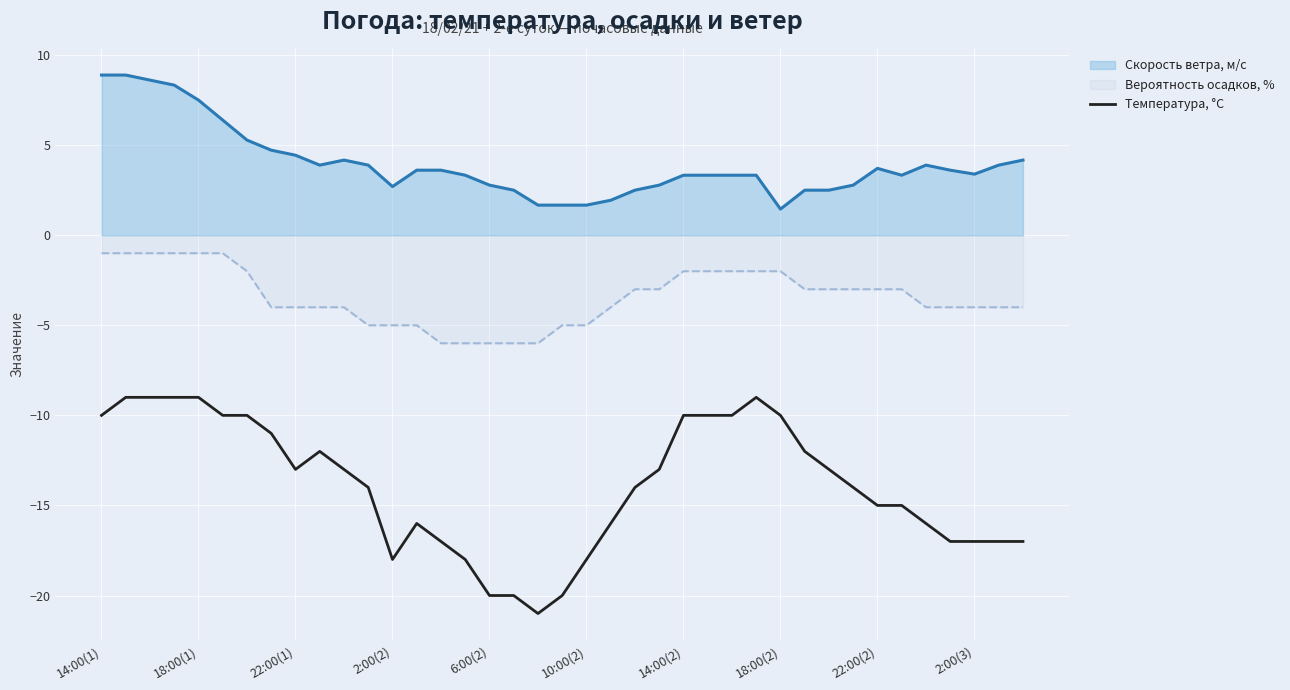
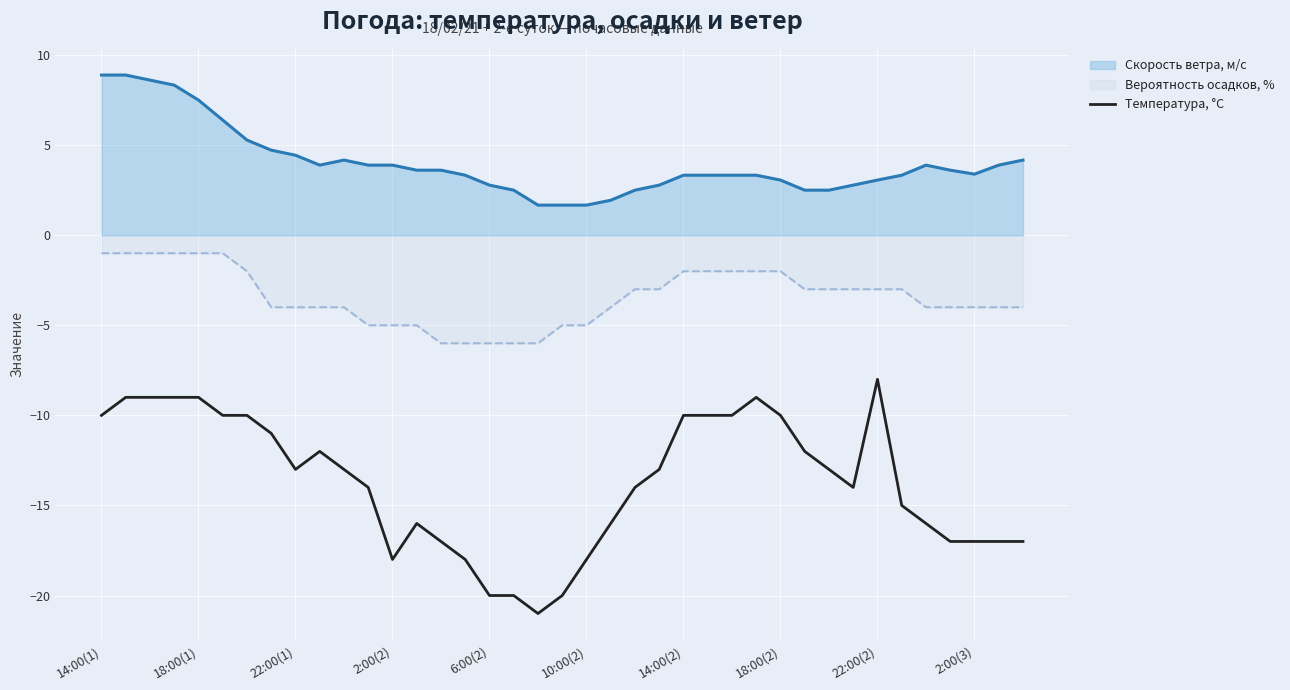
  {
    "Скорость ветра, м/с": {
      "14:00(1)": 8.9,
      "18:00(1)": 7.5,
      "22:00(1)": 4.4,
-     "2:00(2)": 2.7,
+     "2:00(2)": 3.9,
      "6:00(2)": 2.8,
      "10:00(2)": 1.7,
      "14:00(2)": 3.3,
-     "18:00(2)": 1.5,
-     "22:00(2)": 3.7,
+     "18:00(2)": 3.1,
+     "22:00(2)": 3.1,
      "2:00(3)": 3.4
    },
    "Температура, °C": {
      "14:00(1)": -10,
      "18:00(1)": -9,
      "22:00(1)": -13,
      "2:00(2)": -18,
      "6:00(2)": -20,
      "10:00(2)": -18,
      "14:00(2)": -10,
      "18:00(2)": -10,
-     "22:00(2)": -15,
+     "22:00(2)": -8,
      "2:00(3)": -17
    }
  }
